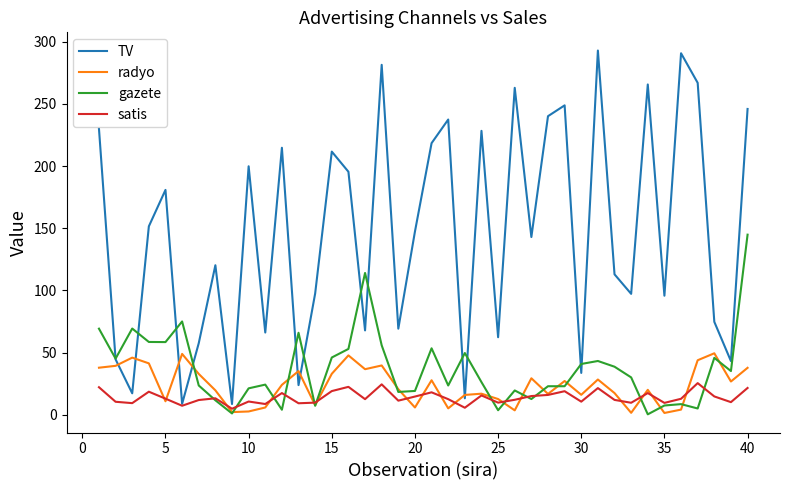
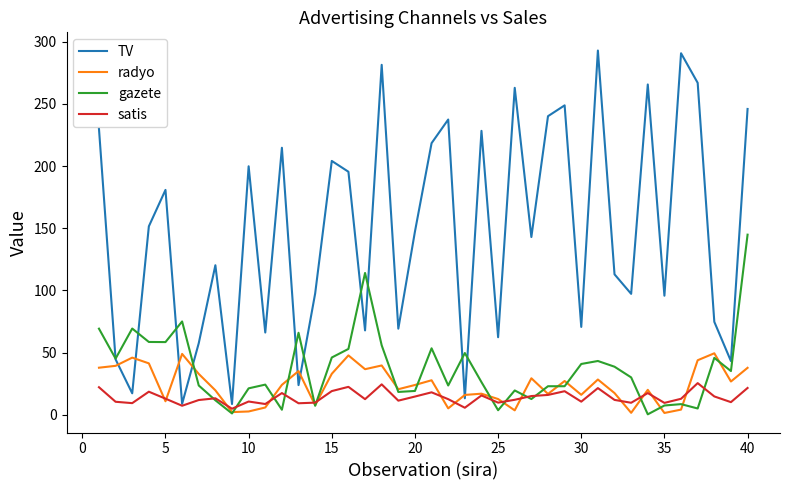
  {
    "TV": {
      "5": 181,
      "10": 200,
-     "15": 212,
+     "15": 204,
      "20": 147,
      "25": 62,
-     "30": 34,
+     "30": 71,
      "35": 96,
      "40": 246
    },
    "radyo": {
      "5": 11,
      "10": 3,
      "15": 33,
-     "20": 6,
+     "20": 24,
      "25": 13,
      "30": 16,
      "35": 1,
      "40": 38
    },
    "gazete": {
      "5": 58,
      "10": 21,
      "15": 46,
      "20": 19,
      "25": 4,
      "30": 41,
      "35": 7,
      "40": 145
    },
    "satis": {
      "5": 13,
      "10": 11,
      "15": 19,
      "20": 15,
      "25": 10,
      "30": 11,
      "35": 10,
      "40": 22
    }
  }
